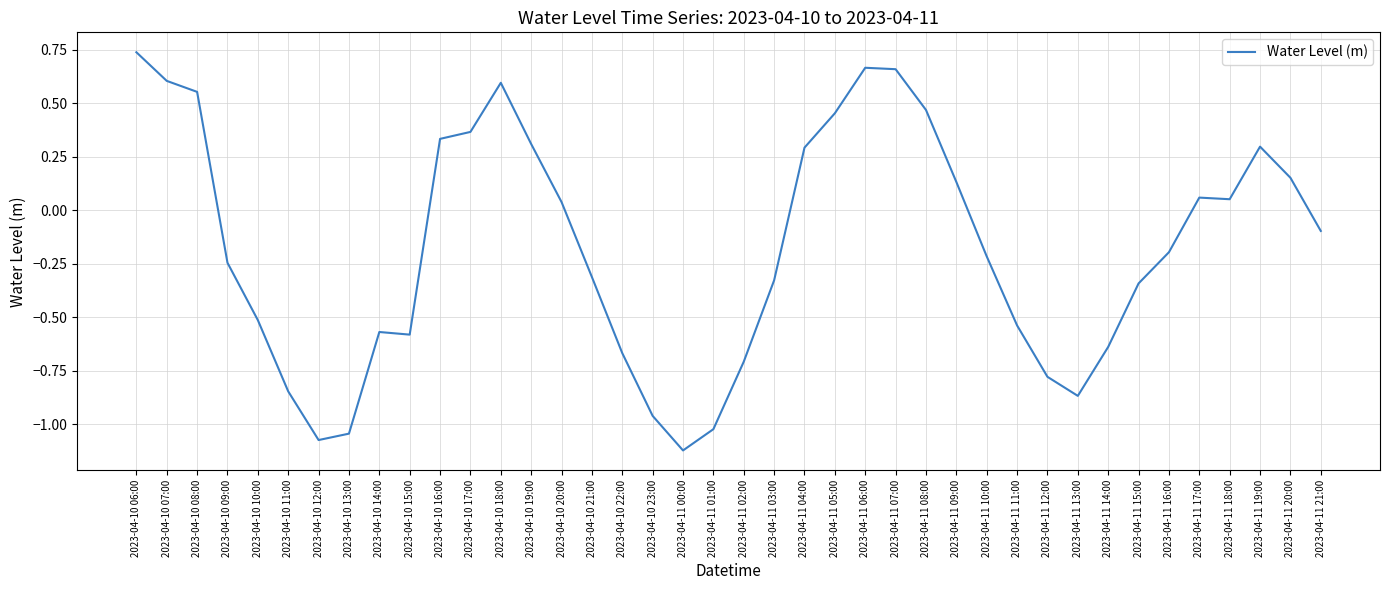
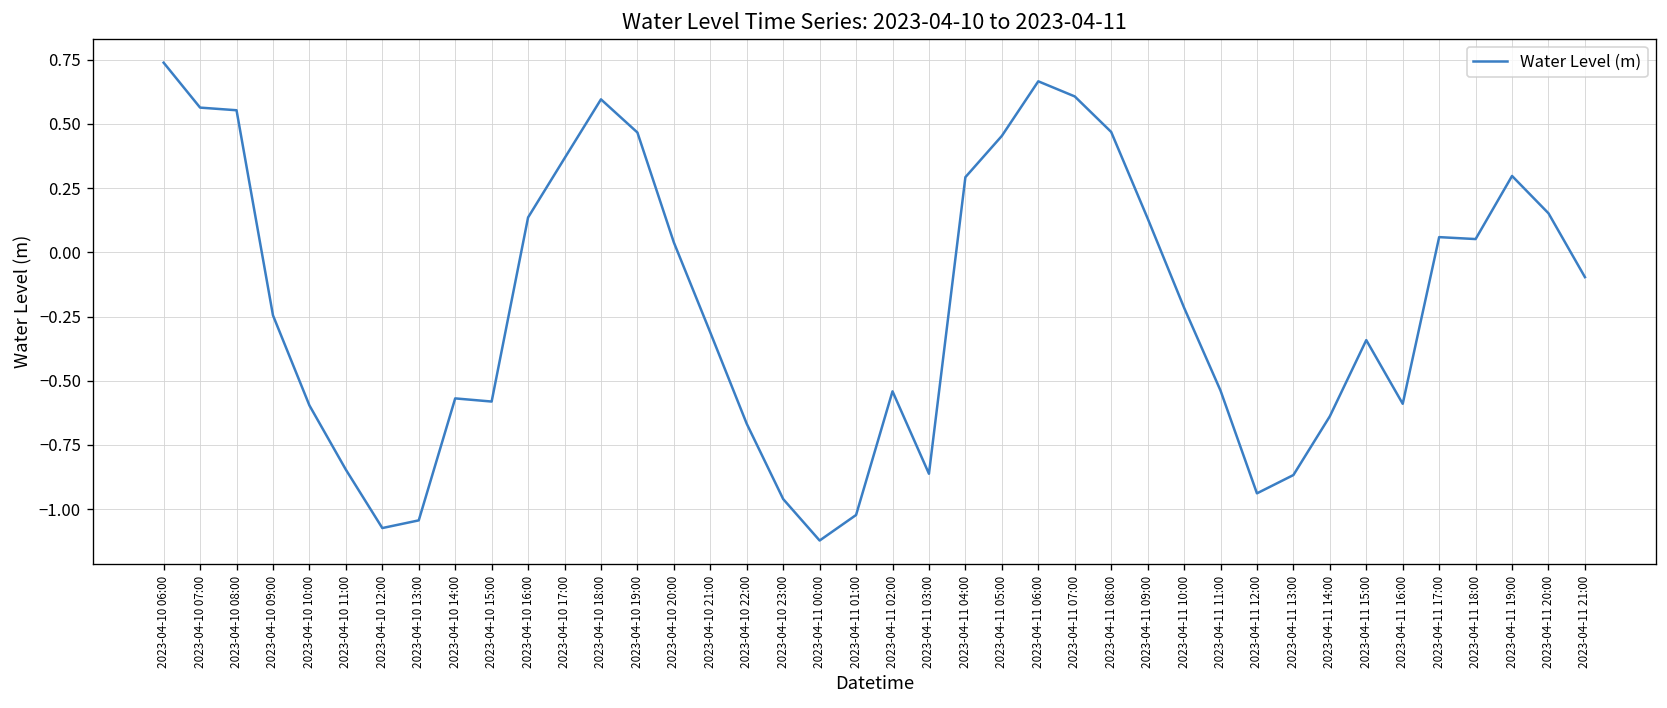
  {
    "2023-04-10 06:00": 0.74,
-   "2023-04-10 07:00": 0.60,
+   "2023-04-10 07:00": 0.56,
    "2023-04-10 08:00": 0.55,
    "2023-04-10 09:00": -0.25,
-   "2023-04-10 10:00": -0.51,
+   "2023-04-10 10:00": -0.60,
    "2023-04-10 11:00": -0.85,
    "2023-04-10 12:00": -1.07,
    "2023-04-10 13:00": -1.04,
    "2023-04-10 14:00": -0.57,
    "2023-04-10 15:00": -0.58,
-   "2023-04-10 16:00": 0.33,
+   "2023-04-10 16:00": 0.14,
    "2023-04-10 17:00": 0.37,
    "2023-04-10 18:00": 0.60,
-   "2023-04-10 19:00": 0.31,
+   "2023-04-10 19:00": 0.47,
    "2023-04-10 20:00": 0.04,
    "2023-04-10 21:00": -0.31,
    "2023-04-10 22:00": -0.67,
    "2023-04-10 23:00": -0.96,
    "2023-04-11 00:00": -1.12,
    "2023-04-11 01:00": -1.02,
-   "2023-04-11 02:00": -0.71,
-   "2023-04-11 03:00": -0.33,
+   "2023-04-11 02:00": -0.54,
+   "2023-04-11 03:00": -0.86,
    "2023-04-11 04:00": 0.29,
    "2023-04-11 05:00": 0.45,
    "2023-04-11 06:00": 0.67,
-   "2023-04-11 07:00": 0.66,
+   "2023-04-11 07:00": 0.61,
    "2023-04-11 08:00": 0.47,
    "2023-04-11 09:00": 0.13,
    "2023-04-11 10:00": -0.22,
    "2023-04-11 11:00": -0.54,
-   "2023-04-11 12:00": -0.78,
+   "2023-04-11 12:00": -0.94,
    "2023-04-11 13:00": -0.87,
    "2023-04-11 14:00": -0.64,
    "2023-04-11 15:00": -0.34,
-   "2023-04-11 16:00": -0.20,
+   "2023-04-11 16:00": -0.59,
    "2023-04-11 17:00": 0.06,
    "2023-04-11 18:00": 0.05,
    "2023-04-11 19:00": 0.30,
    "2023-04-11 20:00": 0.15,
    "2023-04-11 21:00": -0.10
  }
